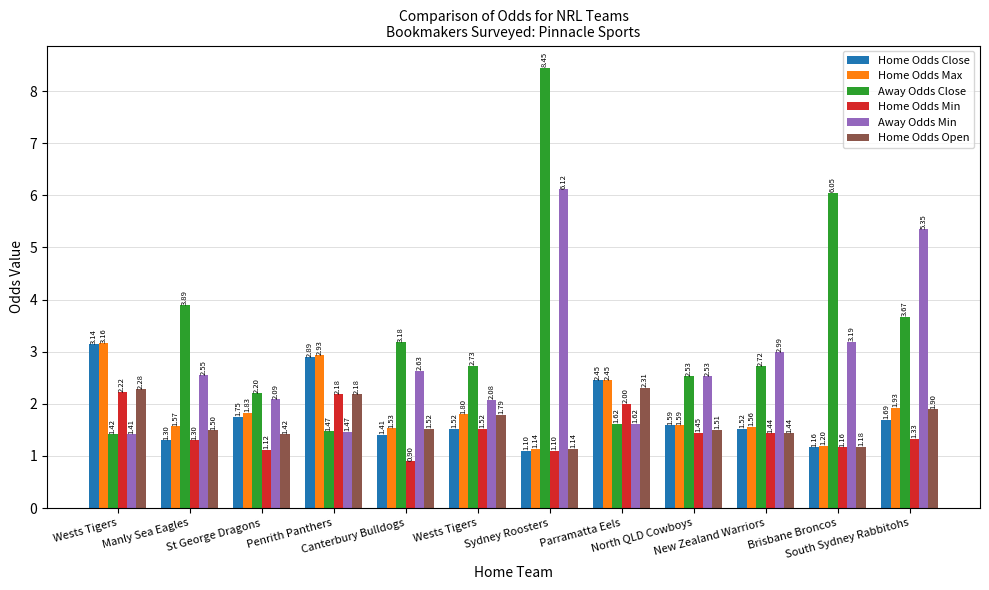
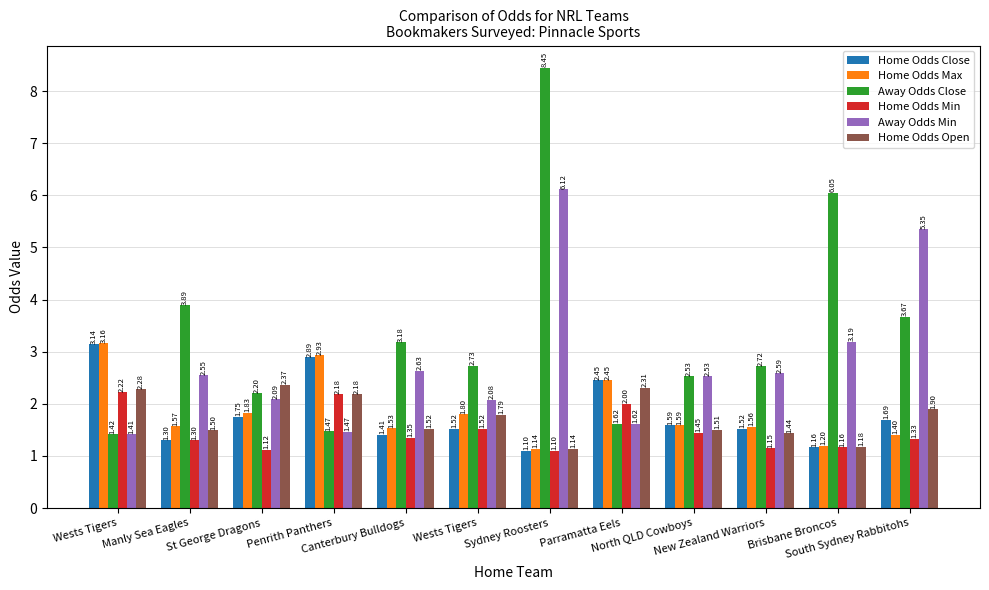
  {
    "Home Odds Close": {
      "Manly Sea Eagles": 1.30,
      "St George Dragons": 1.75,
      "Penrith Panthers": 2.89,
      "Canterbury Bulldogs": 1.41,
      "Sydney Roosters": 1.10,
      "Parramatta Eels": 2.45,
      "North QLD Cowboys": 1.59,
      "New Zealand Warriors": 1.52,
      "Brisbane Broncos": 1.16,
      "South Sydney Rabbitohs": 1.69
    },
    "Home Odds Max": {
      "Manly Sea Eagles": 1.57,
      "St George Dragons": 1.83,
      "Penrith Panthers": 2.93,
      "Canterbury Bulldogs": 1.53,
      "Sydney Roosters": 1.14,
      "Parramatta Eels": 2.45,
      "North QLD Cowboys": 1.59,
      "New Zealand Warriors": 1.56,
      "Brisbane Broncos": 1.20,
-     "South Sydney Rabbitohs": 1.93
+     "South Sydney Rabbitohs": 1.40
    },
    "Away Odds Close": {
      "Manly Sea Eagles": 3.89,
      "St George Dragons": 2.20,
      "Penrith Panthers": 1.47,
      "Canterbury Bulldogs": 3.18,
      "Sydney Roosters": 8.45,
      "Parramatta Eels": 1.62,
      "North QLD Cowboys": 2.53,
      "New Zealand Warriors": 2.72,
      "Brisbane Broncos": 6.05,
      "South Sydney Rabbitohs": 3.67
    },
    "Home Odds Min": {
      "Manly Sea Eagles": 1.30,
      "St George Dragons": 1.12,
      "Penrith Panthers": 2.18,
-     "Canterbury Bulldogs": 0.90,
+     "Canterbury Bulldogs": 1.35,
      "Sydney Roosters": 1.10,
      "Parramatta Eels": 2.00,
      "North QLD Cowboys": 1.45,
-     "New Zealand Warriors": 1.44,
+     "New Zealand Warriors": 1.15,
      "Brisbane Broncos": 1.16,
      "South Sydney Rabbitohs": 1.33
    },
    "Away Odds Min": {
      "Manly Sea Eagles": 2.55,
      "St George Dragons": 2.09,
      "Penrith Panthers": 1.47,
      "Canterbury Bulldogs": 2.63,
      "Sydney Roosters": 6.12,
      "Parramatta Eels": 1.62,
      "North QLD Cowboys": 2.53,
-     "New Zealand Warriors": 2.99,
+     "New Zealand Warriors": 2.59,
      "Brisbane Broncos": 3.19,
      "South Sydney Rabbitohs": 5.35
    },
    "Home Odds Open": {
      "Manly Sea Eagles": 1.50,
-     "St George Dragons": 1.42,
+     "St George Dragons": 2.37,
      "Penrith Panthers": 2.18,
      "Canterbury Bulldogs": 1.52,
      "Sydney Roosters": 1.14,
      "Parramatta Eels": 2.31,
      "North QLD Cowboys": 1.51,
      "New Zealand Warriors": 1.44,
      "Brisbane Broncos": 1.18,
      "South Sydney Rabbitohs": 1.90
    }
  }
